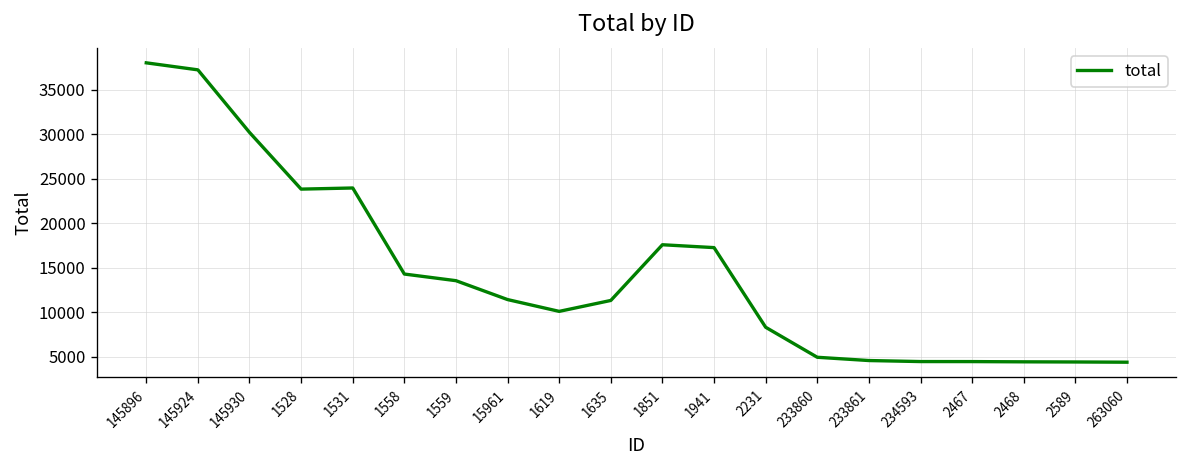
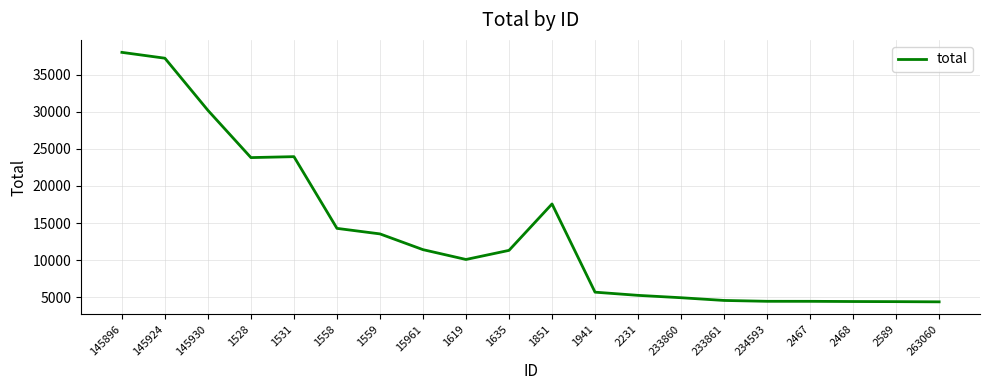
  {
    "145896": 38000,
    "145924": 37000,
    "145930": 30000,
    "1528": 24000,
    "1531": 24000,
    "1558": 14000,
    "1559": 14000,
    "15961": 11000,
    "1619": 10000,
    "1635": 11000,
    "1851": 18000,
-   "1941": 17000,
-   "2231": 8000,
+   "1941": 6000,
+   "2231": 5000,
    "233860": 5000,
    "233861": 5000,
    "234593": 4000,
    "2467": 4000,
    "2468": 4000,
    "2589": 4000,
    "263060": 4000
  }
